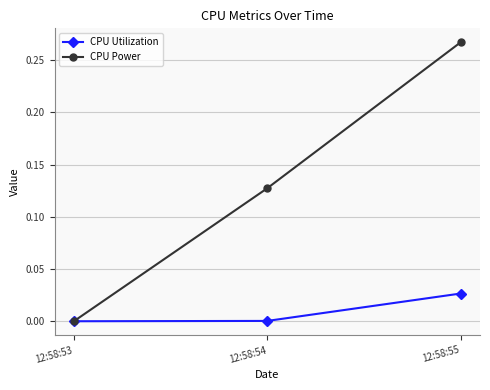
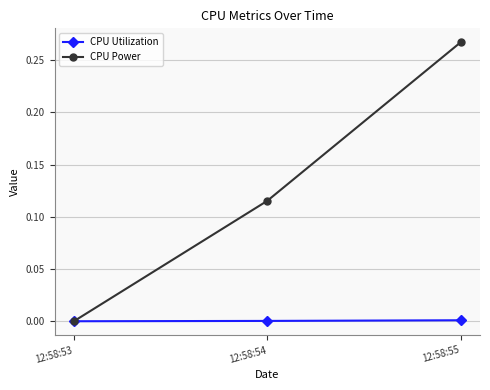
  {
    "CPU Utilization": {
      "12:58:54": 0.000,
-     "12:58:55": 0.027
+     "12:58:55": 0.001
    },
    "CPU Power": {
-     "12:58:54": 0.127,
+     "12:58:54": 0.115,
      "12:58:55": 0.267
    }
  }
